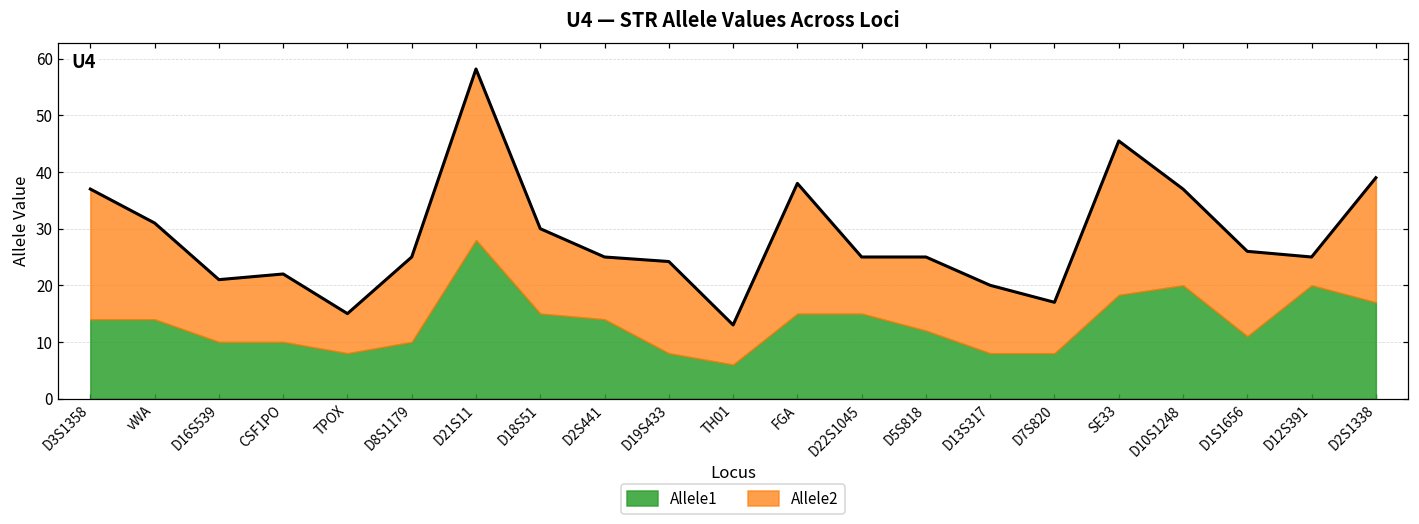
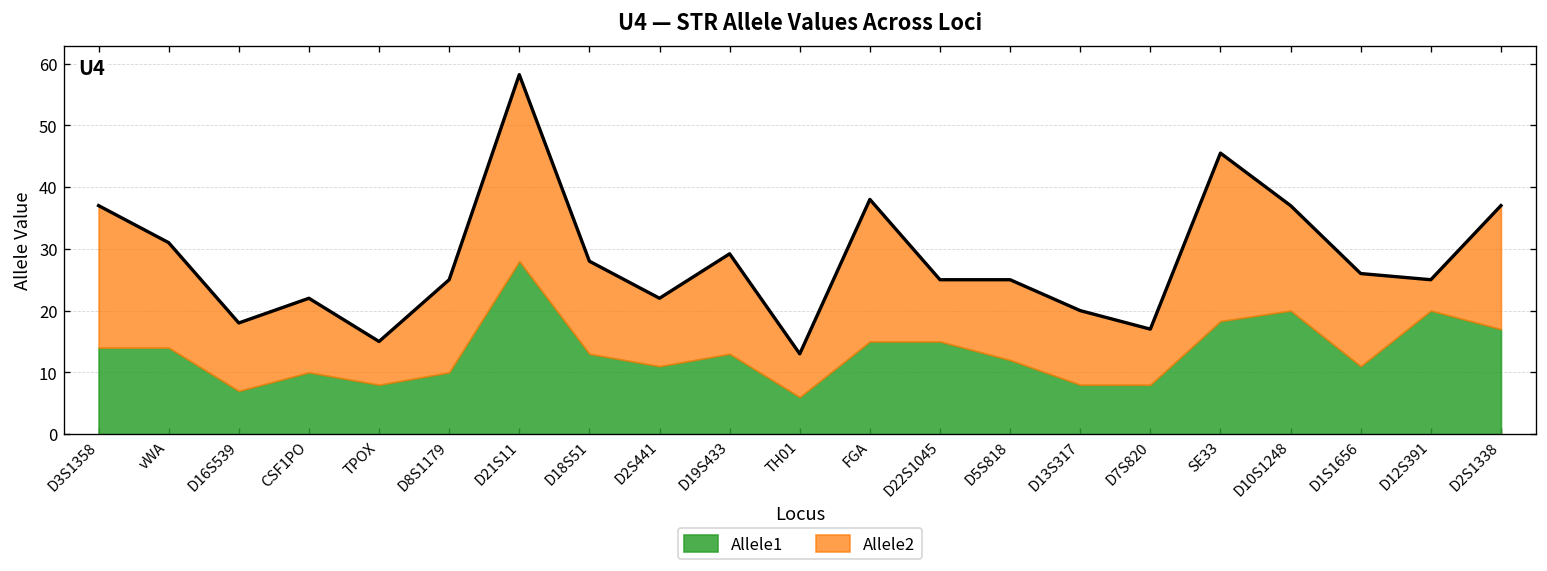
  {
    "Allele1": {
      "D3S1358": 14,
      "vWA": 14,
-     "D16S539": 10,
+     "D16S539": 7,
      "CSF1PO": 10,
      "TPOX": 8,
      "D8S1179": 10,
      "D21S11": 28,
-     "D18S51": 15,
-     "D2S441": 14,
-     "D19S433": 8,
+     "D18S51": 13,
+     "D2S441": 11,
+     "D19S433": 13,
      "TH01": 6,
      "FGA": 15,
      "D22S1045": 15,
      "D5S818": 12,
      "D13S317": 8,
      "D7S820": 8,
      "SE33": 18,
      "D10S1248": 20,
      "D1S1656": 11,
      "D12S391": 20,
      "D2S1338": 17
    },
    "Allele2": {
      "D3S1358": 23,
      "vWA": 17,
      "D16S539": 11,
      "CSF1PO": 12,
      "TPOX": 7,
      "D8S1179": 15,
      "D21S11": 30,
      "D18S51": 15,
      "D2S441": 11,
      "D19S433": 16,
      "TH01": 7,
      "FGA": 23,
      "D22S1045": 10,
      "D5S818": 13,
      "D13S317": 12,
      "D7S820": 9,
      "SE33": 27,
      "D10S1248": 17,
      "D1S1656": 15,
      "D12S391": 5,
-     "D2S1338": 22
+     "D2S1338": 20
    }
  }
